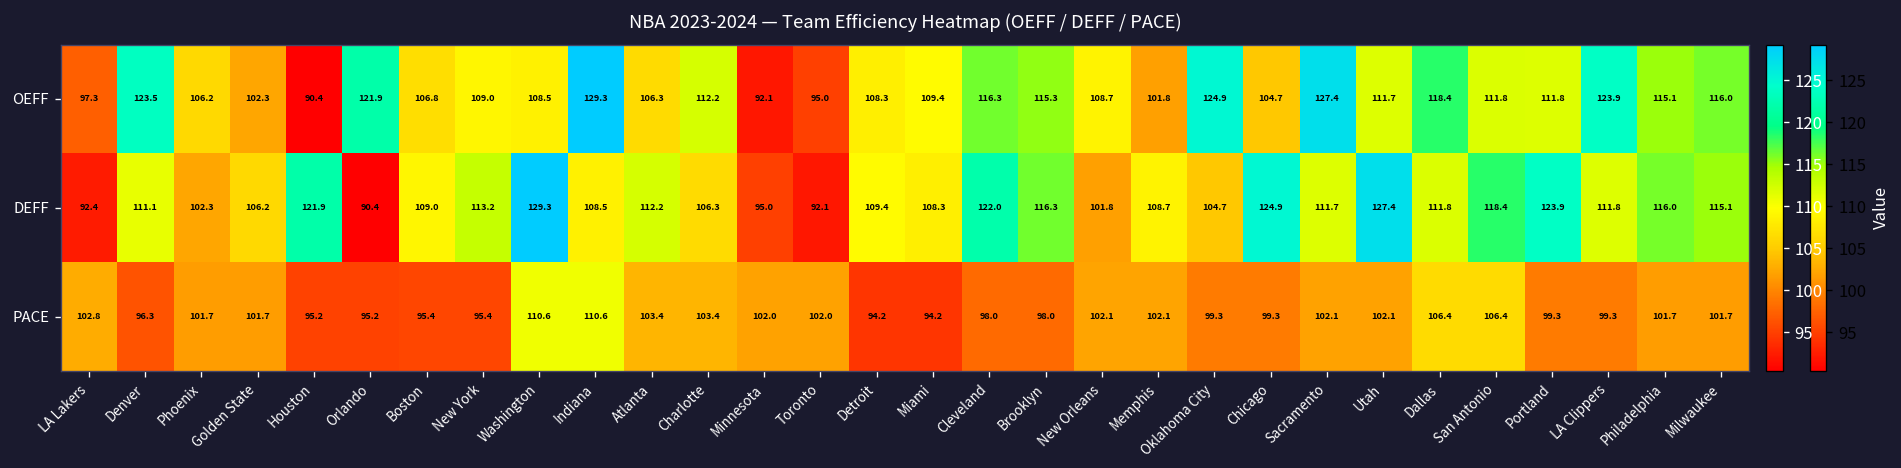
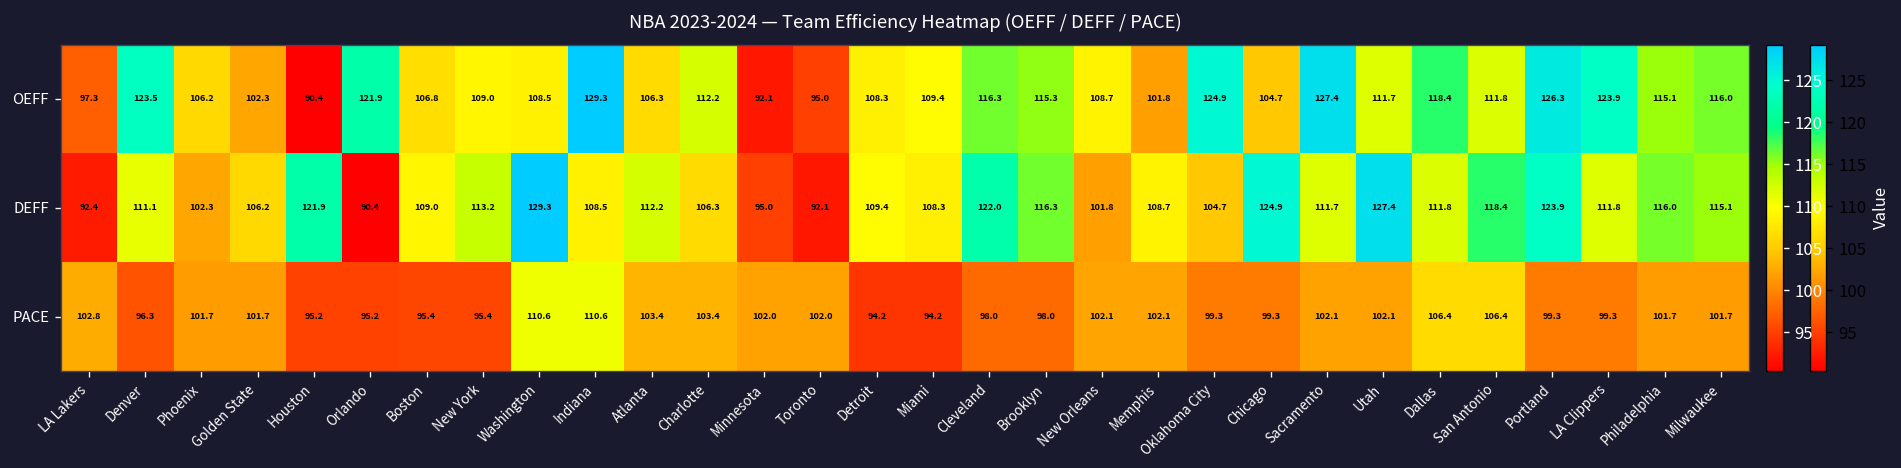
  {
    "OEFF": {
      "LA Lakers": 97.3,
      "Denver": 123.5,
      "Phoenix": 106.2,
      "Golden State": 102.3,
      "Houston": 90.4,
      "Orlando": 121.9,
      "Boston": 106.8,
      "New York": 109.0,
      "Washington": 108.5,
      "Indiana": 129.3,
      "Atlanta": 106.3,
      "Charlotte": 112.2,
      "Minnesota": 92.1,
      "Toronto": 95.0,
      "Detroit": 108.3,
      "Miami": 109.4,
      "Cleveland": 116.3,
      "Brooklyn": 115.3,
      "New Orleans": 108.7,
      "Memphis": 101.8,
      "Oklahoma City": 124.9,
      "Chicago": 104.7,
      "Sacramento": 127.4,
      "Utah": 111.7,
      "Dallas": 118.4,
      "San Antonio": 111.8,
-     "Portland": 111.8,
+     "Portland": 126.3,
      "LA Clippers": 123.9,
      "Philadelphia": 115.1,
      "Milwaukee": 116.0
    },
    "DEFF": {
      "LA Lakers": 92.4,
      "Denver": 111.1,
      "Phoenix": 102.3,
      "Golden State": 106.2,
      "Houston": 121.9,
      "Orlando": 90.4,
      "Boston": 109.0,
      "New York": 113.2,
      "Washington": 129.3,
      "Indiana": 108.5,
      "Atlanta": 112.2,
      "Charlotte": 106.3,
      "Minnesota": 95.0,
      "Toronto": 92.1,
      "Detroit": 109.4,
      "Miami": 108.3,
      "Cleveland": 122.0,
      "Brooklyn": 116.3,
      "New Orleans": 101.8,
      "Memphis": 108.7,
      "Oklahoma City": 104.7,
      "Chicago": 124.9,
      "Sacramento": 111.7,
      "Utah": 127.4,
      "Dallas": 111.8,
      "San Antonio": 118.4,
      "Portland": 123.9,
      "LA Clippers": 111.8,
      "Philadelphia": 116.0,
      "Milwaukee": 115.1
    },
    "PACE": {
      "LA Lakers": 102.8,
      "Denver": 96.3,
      "Phoenix": 101.7,
      "Golden State": 101.7,
      "Houston": 95.2,
      "Orlando": 95.2,
      "Boston": 95.4,
      "New York": 95.4,
      "Washington": 110.6,
      "Indiana": 110.6,
      "Atlanta": 103.4,
      "Charlotte": 103.4,
      "Minnesota": 102.0,
      "Toronto": 102.0,
      "Detroit": 94.2,
      "Miami": 94.2,
      "Cleveland": 98.0,
      "Brooklyn": 98.0,
      "New Orleans": 102.1,
      "Memphis": 102.1,
      "Oklahoma City": 99.3,
      "Chicago": 99.3,
      "Sacramento": 102.1,
      "Utah": 102.1,
      "Dallas": 106.4,
      "San Antonio": 106.4,
      "Portland": 99.3,
      "LA Clippers": 99.3,
      "Philadelphia": 101.7,
      "Milwaukee": 101.7
    }
  }
